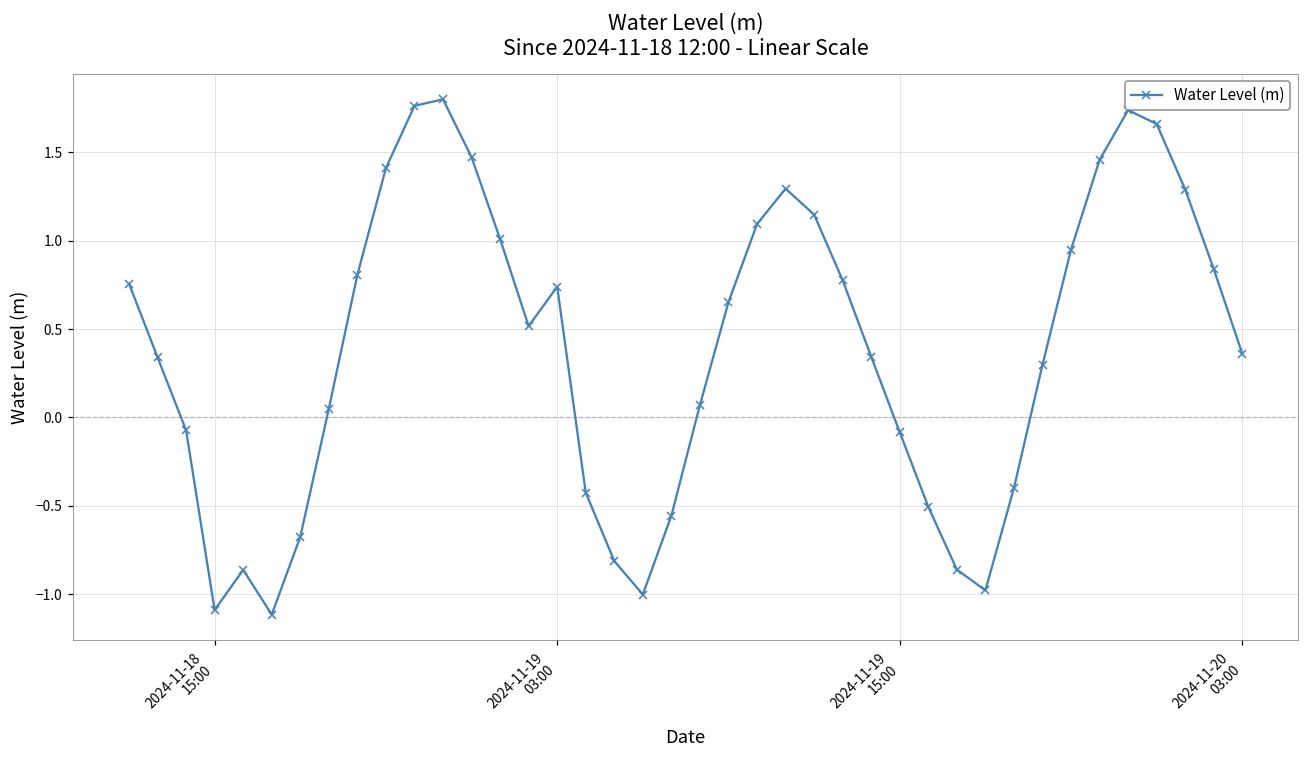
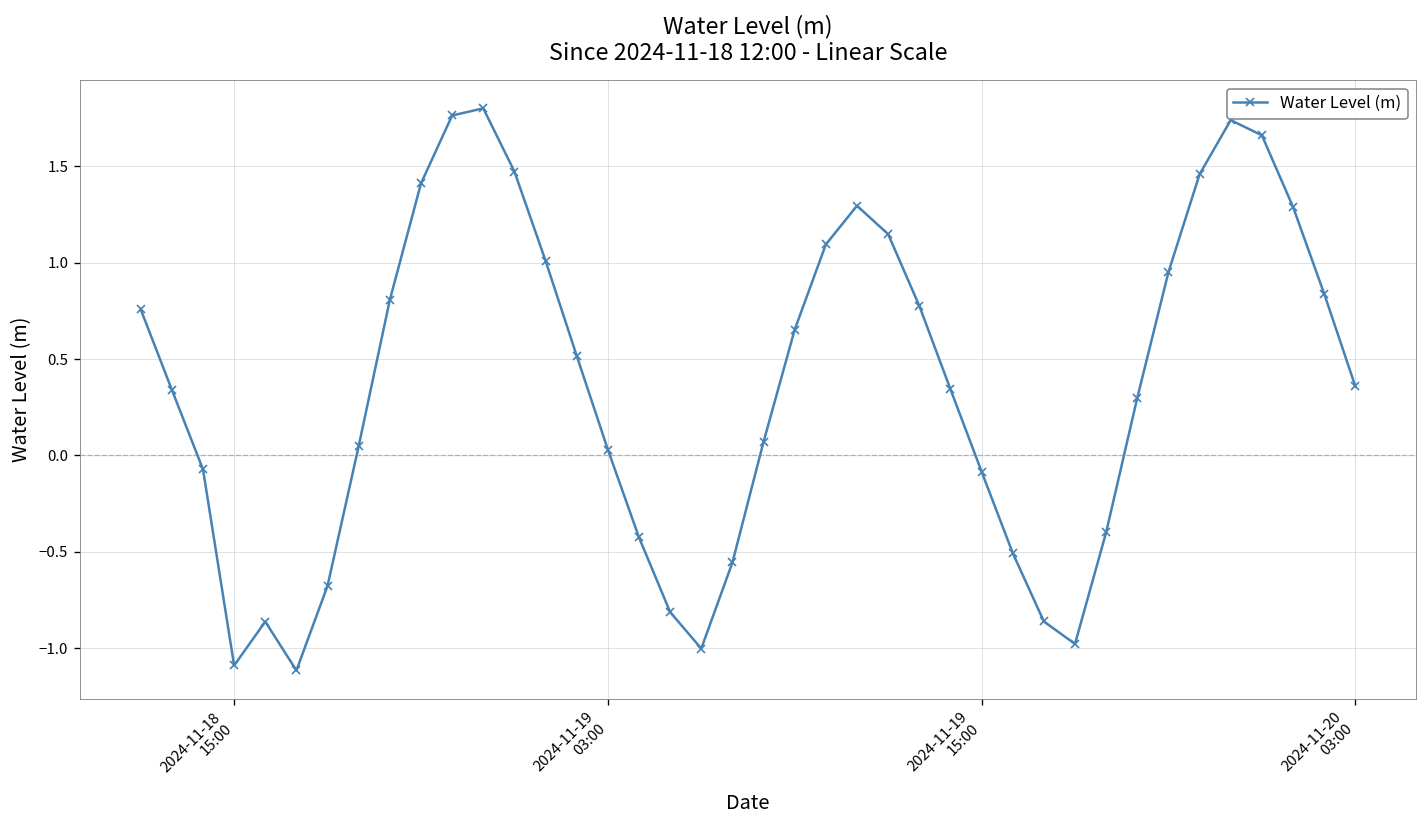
  {
    "2024-11-18 15:00": -1.09,
-   "2024-11-19 03:00": 0.74,
+   "2024-11-19 03:00": 0.03,
    "2024-11-19 15:00": -0.08,
    "2024-11-20 03:00": 0.36
  }
